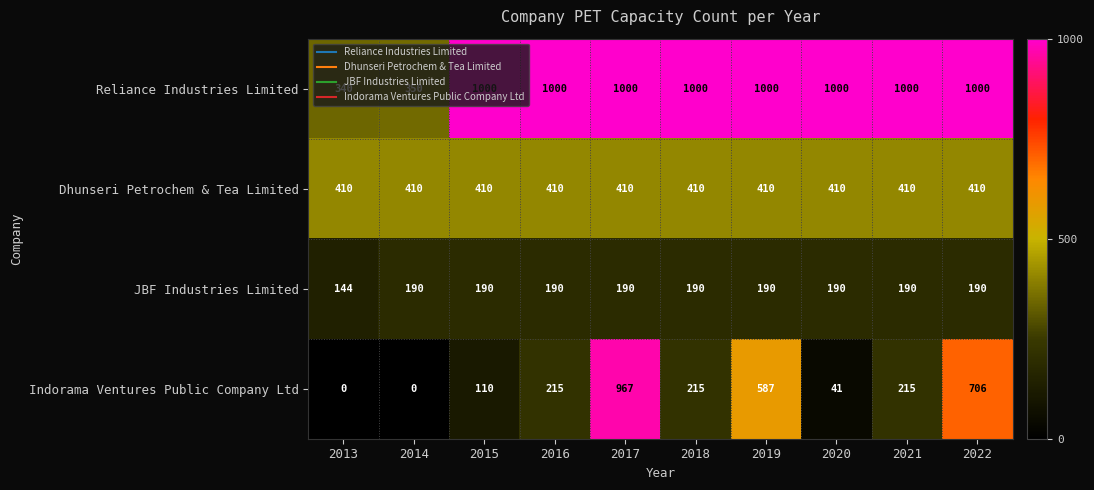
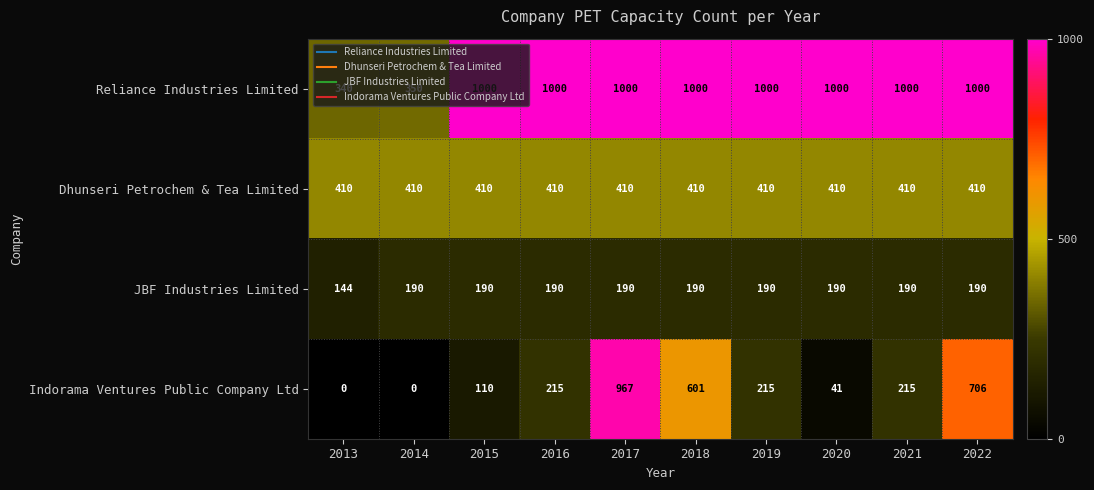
  {
    "Reliance Industries Limited": {
      "2016": 1000,
      "2017": 1000,
      "2018": 1000,
      "2019": 1000,
      "2020": 1000,
      "2021": 1000,
      "2022": 1000
    },
    "Dhunseri Petrochem & Tea Limited": {
      "2013": 410,
      "2014": 410,
      "2015": 410,
      "2016": 410,
      "2017": 410,
      "2018": 410,
      "2019": 410,
      "2020": 410,
      "2021": 410,
      "2022": 410
    },
    "JBF Industries Limited": {
      "2013": 144,
      "2014": 190,
      "2015": 190,
      "2016": 190,
      "2017": 190,
      "2018": 190,
      "2019": 190,
      "2020": 190,
      "2021": 190,
      "2022": 190
    },
    "Indorama Ventures Public Company Ltd": {
      "2013": 0,
      "2014": 0,
      "2015": 110,
      "2016": 215,
      "2017": 967,
-     "2018": 215,
-     "2019": 587,
+     "2018": 601,
+     "2019": 215,
      "2020": 41,
      "2021": 215,
      "2022": 706
    }
  }
